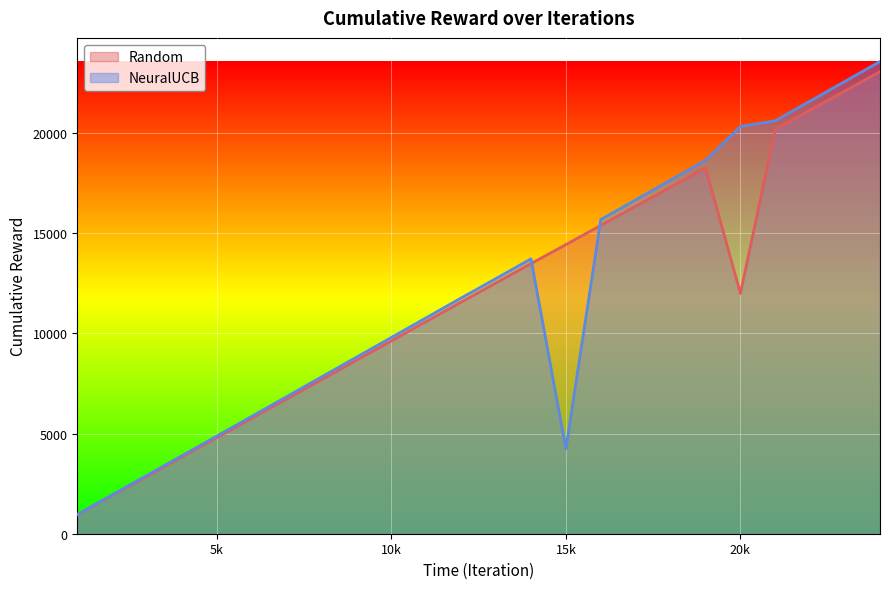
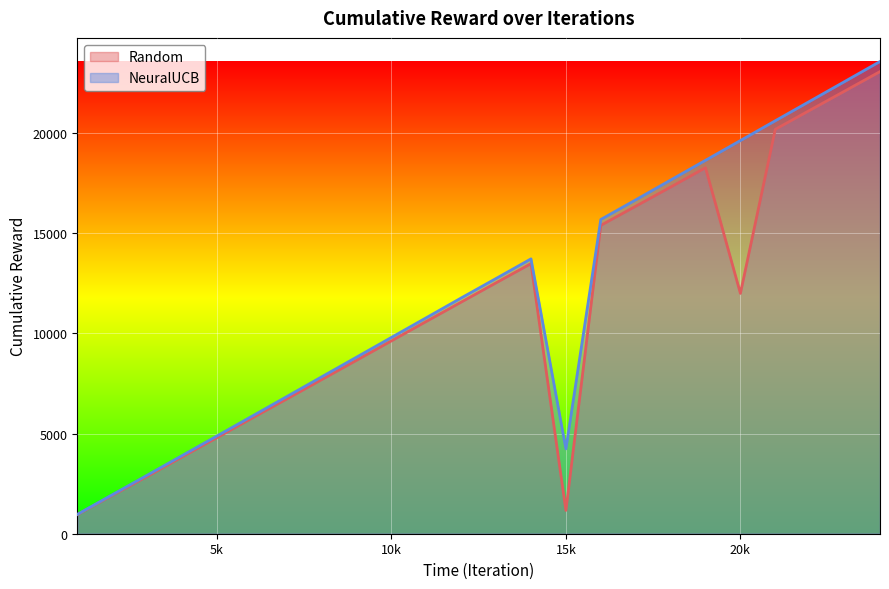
  {
    "Random": {
      "10k": 9600,
-     "15k": 14400,
+     "15k": 1200,
      "20k": 12000
    },
    "NeuralUCB": {
      "10k": 9800,
      "15k": 4200,
-     "20k": 20300
+     "20k": 19600
    }
  }
